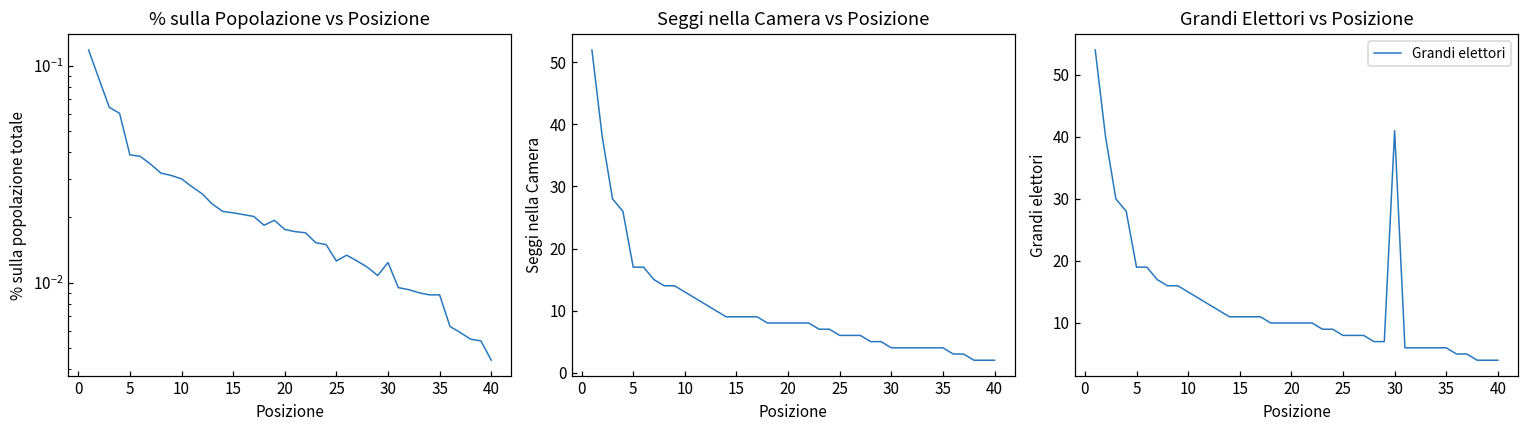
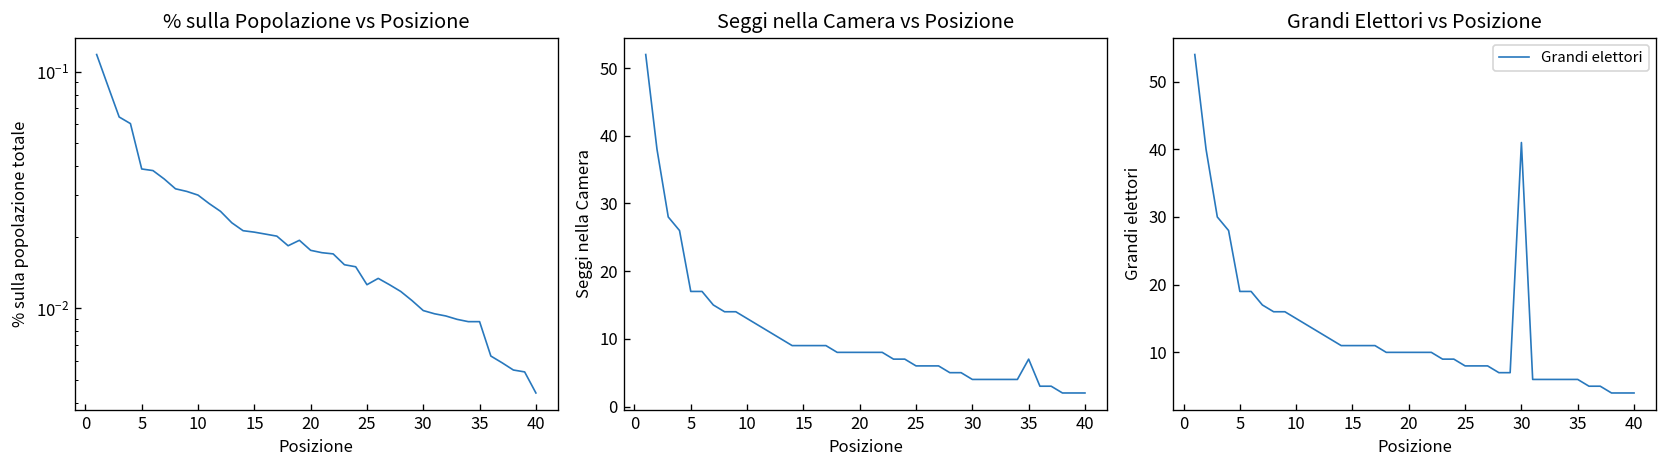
  {
    "% sulla Popolazione vs Posizione": {
      "5": 0.039,
      "10": 0.030,
      "15": 0.021,
      "20": 0.018,
      "25": 0.013,
-     "30": 0.012,
+     "30": 0.010,
      "35": 0.009,
      "40": 0.0044
    },
    "Seggi nella Camera vs Posizione": {
      "5": 17,
      "10": 13,
      "15": 9,
      "20": 8,
      "25": 6,
      "30": 4,
-     "35": 4,
+     "35": 7,
      "40": 2
    },
    "Grandi Elettori vs Posizione": {
      "5": 19,
      "10": 15,
      "15": 11,
      "20": 10,
      "25": 8,
      "30": 41,
      "35": 6,
      "40": 4
    }
  }
